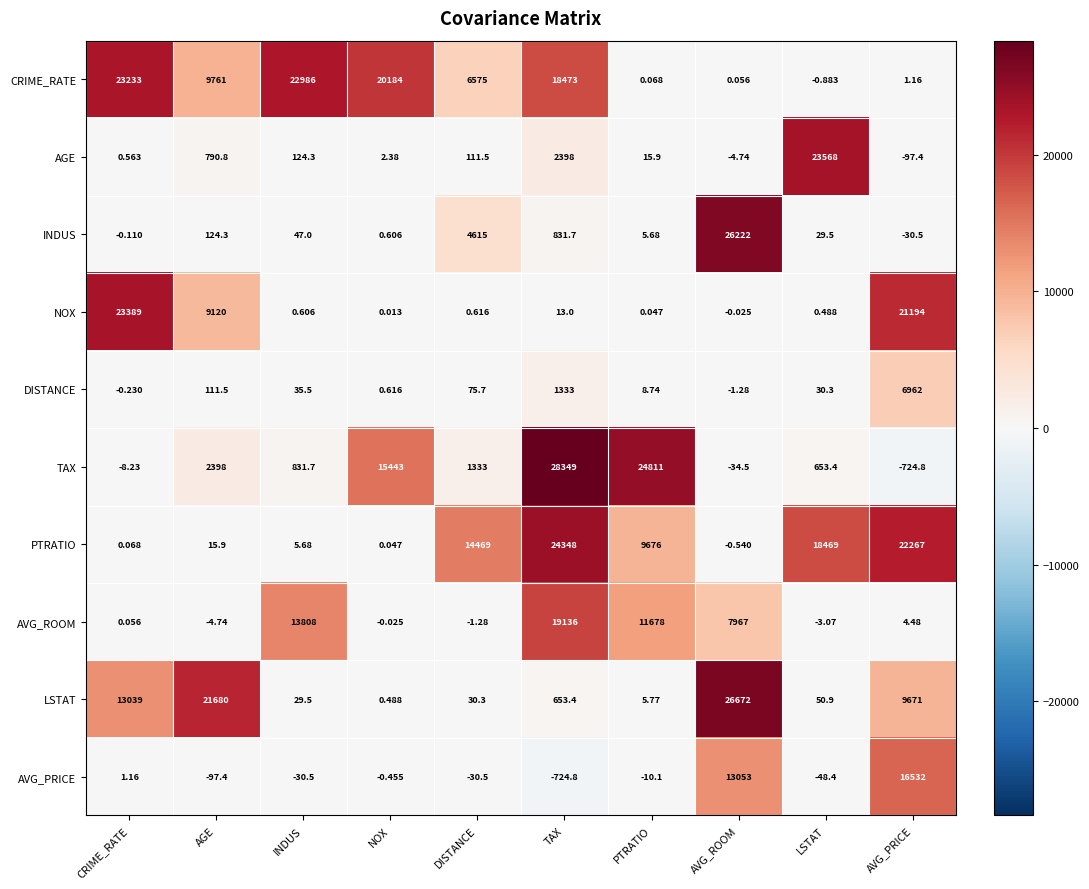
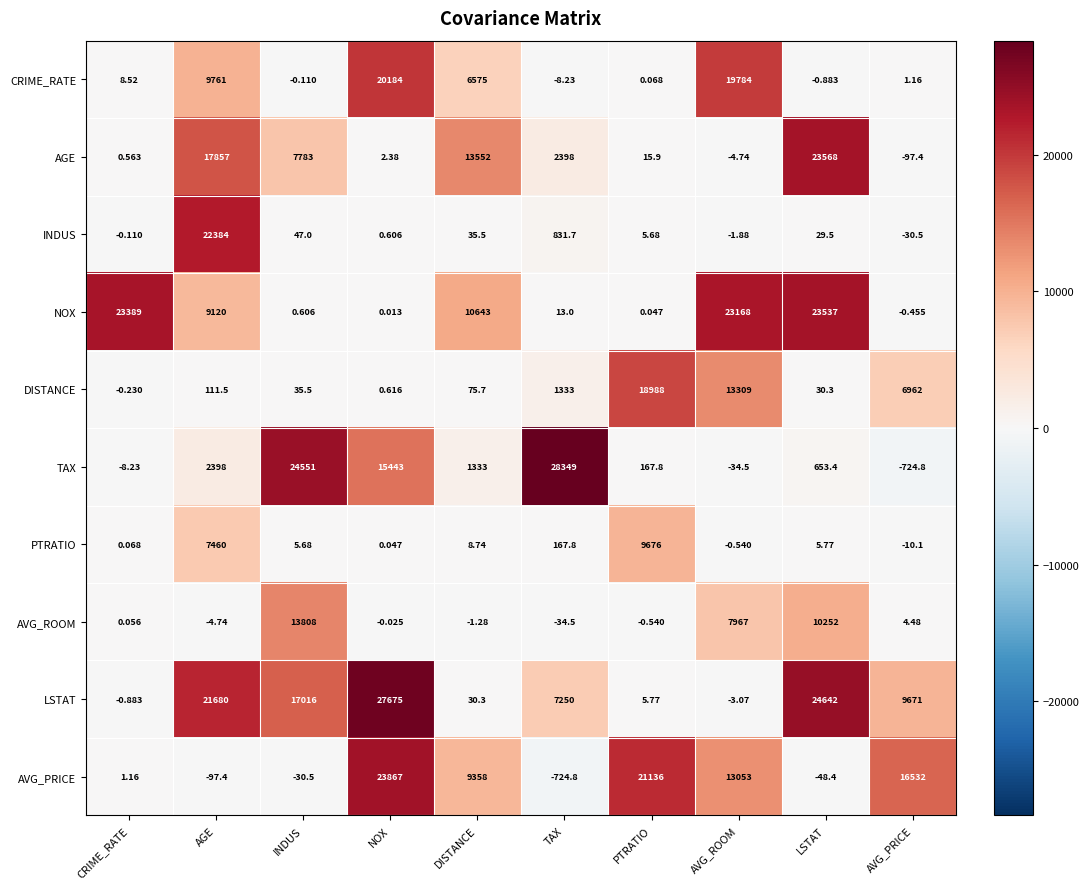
  {
    "CRIME_RATE": {
-     "CRIME_RATE": 23233,
+     "CRIME_RATE": 8.52,
      "AGE": 9761,
-     "INDUS": 22986,
+     "INDUS": -0.110,
      "NOX": 20184,
      "DISTANCE": 6575,
-     "TAX": 18473,
+     "TAX": -8.23,
      "PTRATIO": 0.068,
-     "AVG_ROOM": 0.056,
+     "AVG_ROOM": 19784,
      "LSTAT": -0.883,
      "AVG_PRICE": 1.16
    },
    "AGE": {
      "CRIME_RATE": 0.563,
-     "AGE": 790.8,
-     "INDUS": 124.3,
+     "AGE": 17857,
+     "INDUS": 7783,
      "NOX": 2.38,
-     "DISTANCE": 111.5,
+     "DISTANCE": 13552,
      "TAX": 2398,
      "PTRATIO": 15.9,
      "AVG_ROOM": -4.74,
      "LSTAT": 23568,
      "AVG_PRICE": -97.4
    },
    "INDUS": {
      "CRIME_RATE": -0.110,
-     "AGE": 124.3,
+     "AGE": 22384,
      "INDUS": 47.0,
      "NOX": 0.606,
-     "DISTANCE": 4615,
+     "DISTANCE": 35.5,
      "TAX": 831.7,
      "PTRATIO": 5.68,
-     "AVG_ROOM": 26222,
+     "AVG_ROOM": -1.88,
      "LSTAT": 29.5,
      "AVG_PRICE": -30.5
    },
    "NOX": {
      "CRIME_RATE": 23389,
      "AGE": 9120,
      "INDUS": 0.606,
      "NOX": 0.013,
-     "DISTANCE": 0.616,
+     "DISTANCE": 10643,
      "TAX": 13.0,
      "PTRATIO": 0.047,
-     "AVG_ROOM": -0.025,
-     "LSTAT": 0.488,
-     "AVG_PRICE": 21194
+     "AVG_ROOM": 23168,
+     "LSTAT": 23537,
+     "AVG_PRICE": -0.455
    },
    "DISTANCE": {
      "CRIME_RATE": -0.230,
      "AGE": 111.5,
      "INDUS": 35.5,
      "NOX": 0.616,
      "DISTANCE": 75.7,
      "TAX": 1333,
-     "PTRATIO": 8.74,
-     "AVG_ROOM": -1.28,
+     "PTRATIO": 18988,
+     "AVG_ROOM": 13309,
      "LSTAT": 30.3,
      "AVG_PRICE": 6962
    },
    "TAX": {
      "CRIME_RATE": -8.23,
      "AGE": 2398,
-     "INDUS": 831.7,
+     "INDUS": 24551,
      "NOX": 15443,
      "DISTANCE": 1333,
      "TAX": 28349,
-     "PTRATIO": 24811,
+     "PTRATIO": 167.8,
      "AVG_ROOM": -34.5,
      "LSTAT": 653.4,
      "AVG_PRICE": -724.8
    },
    "PTRATIO": {
      "CRIME_RATE": 0.068,
-     "AGE": 15.9,
+     "AGE": 7460,
      "INDUS": 5.68,
      "NOX": 0.047,
-     "DISTANCE": 14469,
-     "TAX": 24348,
+     "DISTANCE": 8.74,
+     "TAX": 167.8,
      "PTRATIO": 9676,
      "AVG_ROOM": -0.540,
-     "LSTAT": 18469,
-     "AVG_PRICE": 22267
+     "LSTAT": 5.77,
+     "AVG_PRICE": -10.1
    },
    "AVG_ROOM": {
      "CRIME_RATE": 0.056,
      "AGE": -4.74,
      "INDUS": 13808,
      "NOX": -0.025,
      "DISTANCE": -1.28,
-     "TAX": 19136,
-     "PTRATIO": 11678,
+     "TAX": -34.5,
+     "PTRATIO": -0.540,
      "AVG_ROOM": 7967,
-     "LSTAT": -3.07,
+     "LSTAT": 10252,
      "AVG_PRICE": 4.48
    },
    "LSTAT": {
-     "CRIME_RATE": 13039,
+     "CRIME_RATE": -0.883,
      "AGE": 21680,
-     "INDUS": 29.5,
-     "NOX": 0.488,
+     "INDUS": 17016,
+     "NOX": 27675,
      "DISTANCE": 30.3,
-     "TAX": 653.4,
+     "TAX": 7250,
      "PTRATIO": 5.77,
-     "AVG_ROOM": 26672,
-     "LSTAT": 50.9,
+     "AVG_ROOM": -3.07,
+     "LSTAT": 24642,
      "AVG_PRICE": 9671
    },
    "AVG_PRICE": {
      "CRIME_RATE": 1.16,
      "AGE": -97.4,
      "INDUS": -30.5,
-     "NOX": -0.455,
-     "DISTANCE": -30.5,
+     "NOX": 23867,
+     "DISTANCE": 9358,
      "TAX": -724.8,
-     "PTRATIO": -10.1,
+     "PTRATIO": 21136,
      "AVG_ROOM": 13053,
      "LSTAT": -48.4,
      "AVG_PRICE": 16532
    }
  }
